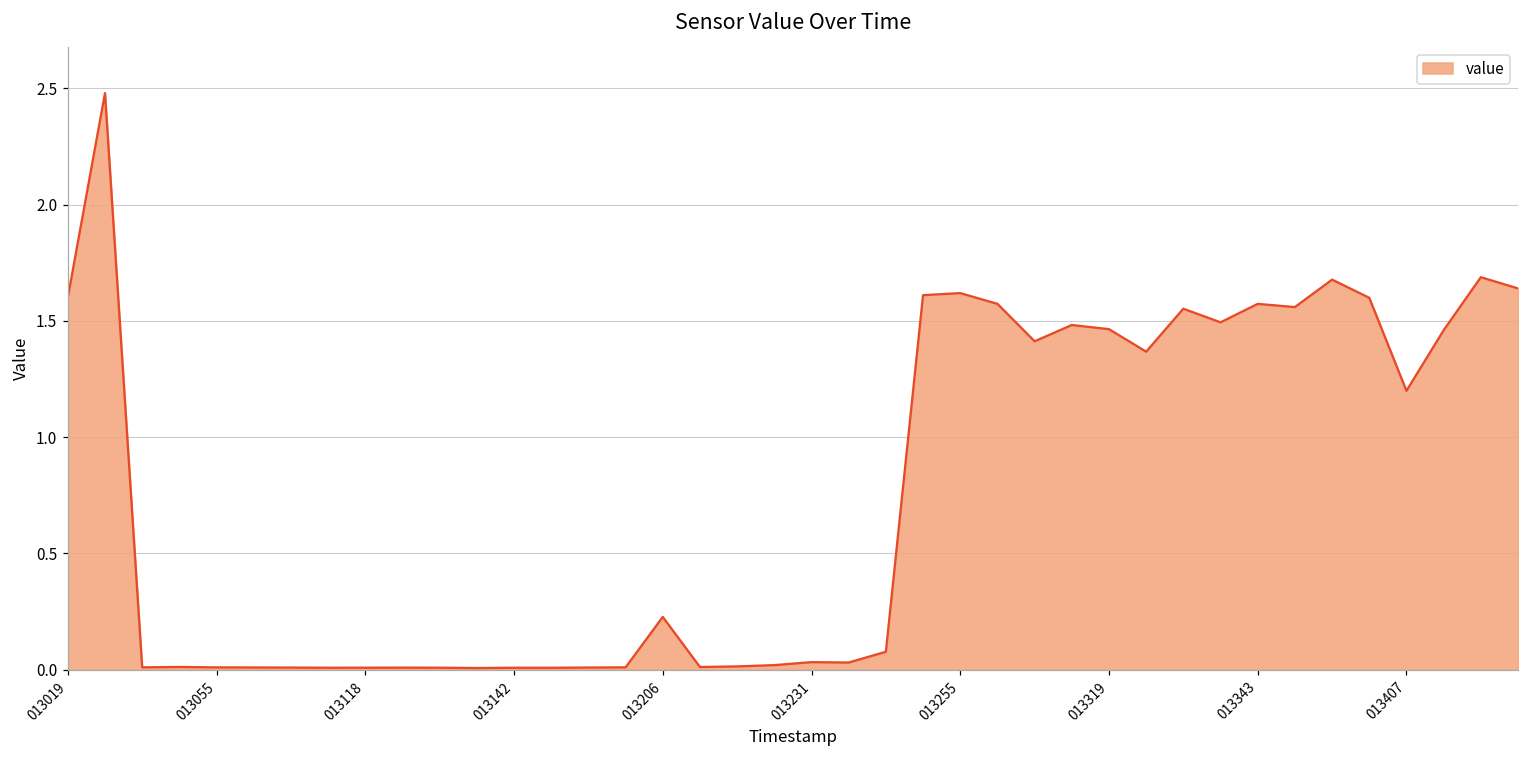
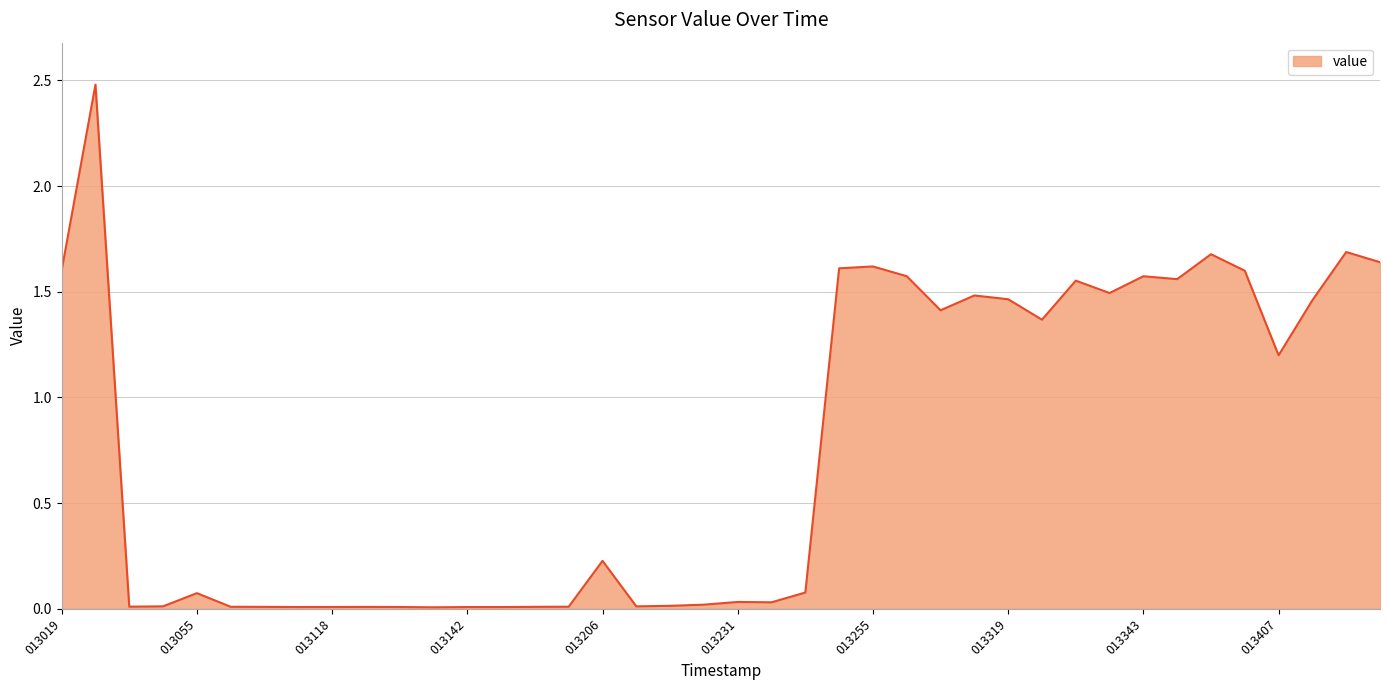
  {
    "013019": 1.60,
-   "013055": 0.01,
+   "013055": 0.07,
    "013118": 0.01,
    "013142": 0.01,
    "013206": 0.23,
    "013231": 0.03,
    "013255": 1.62,
    "013319": 1.46,
    "013343": 1.57,
    "013407": 1.20
  }
